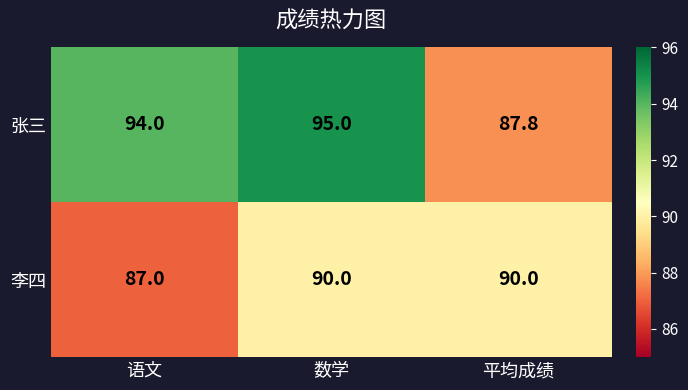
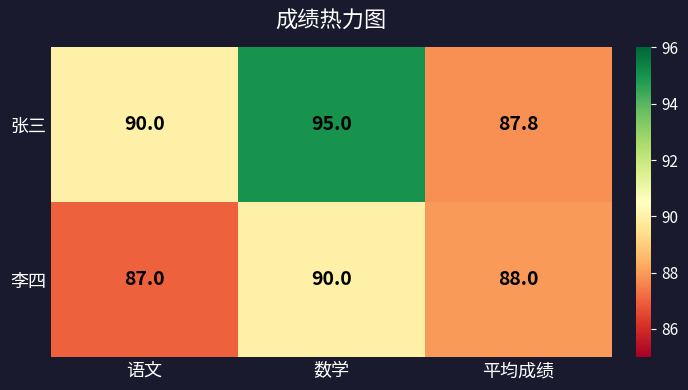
  {
    "张三": {
-     "语文": 94.0,
+     "语文": 90.0,
      "数学": 95.0,
      "平均成绩": 87.8
    },
    "李四": {
      "语文": 87.0,
      "数学": 90.0,
-     "平均成绩": 90.0
+     "平均成绩": 88.0
    }
  }
